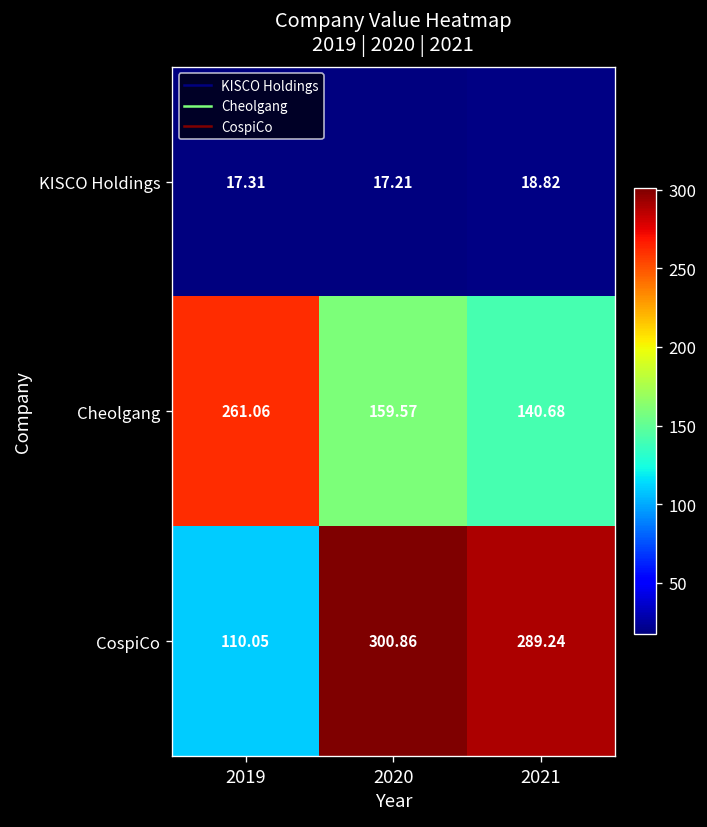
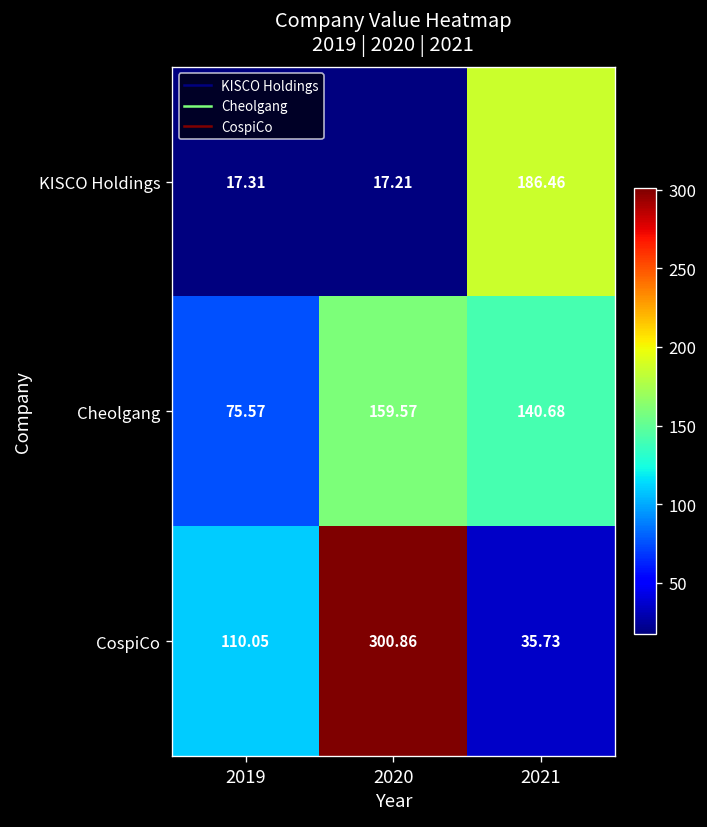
  {
    "KISCO Holdings": {
      "2019": 17.31,
      "2020": 17.21,
-     "2021": 18.82
+     "2021": 186.46
    },
    "Cheolgang": {
-     "2019": 261.06,
+     "2019": 75.57,
      "2020": 159.57,
      "2021": 140.68
    },
    "CospiCo": {
      "2019": 110.05,
      "2020": 300.86,
-     "2021": 289.24
+     "2021": 35.73
    }
  }
